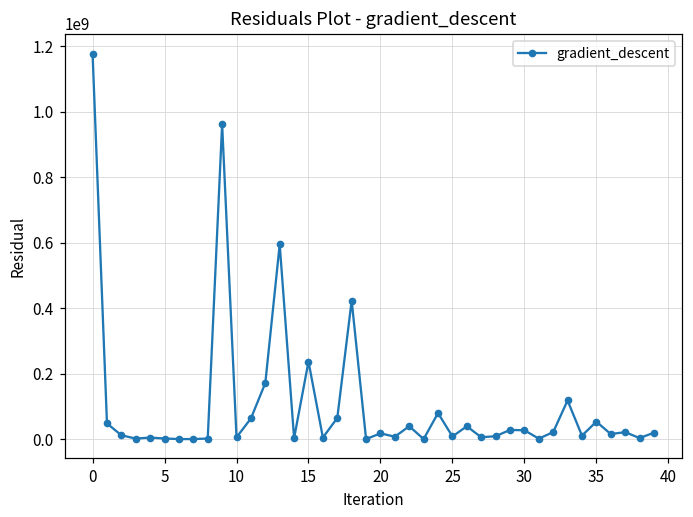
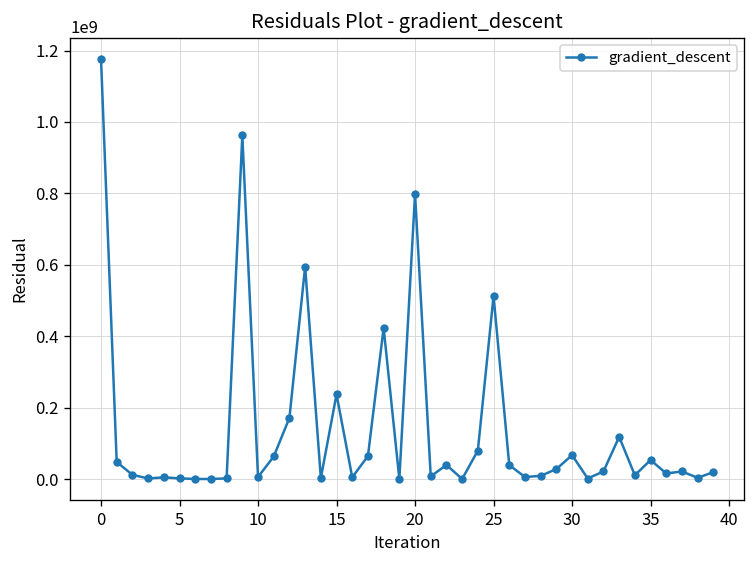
  {
    "0": 1180000000,
    "5": 0,
    "10": 10000000,
    "15": 240000000,
-   "20": 20000000,
-   "25": 10000000,
-   "30": 30000000,
+   "20": 800000000,
+   "25": 510000000,
+   "30": 70000000,
    "35": 50000000
  }
